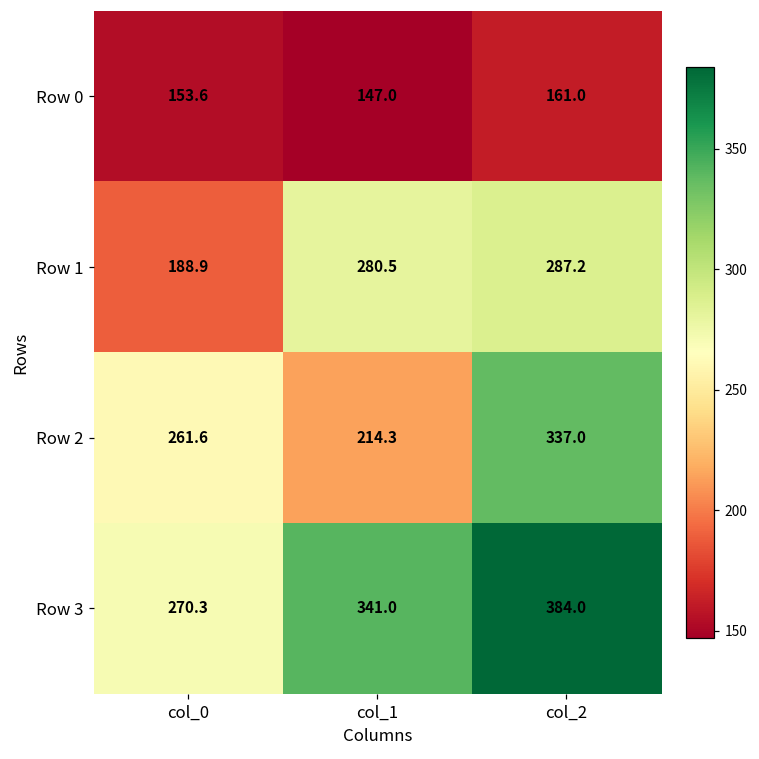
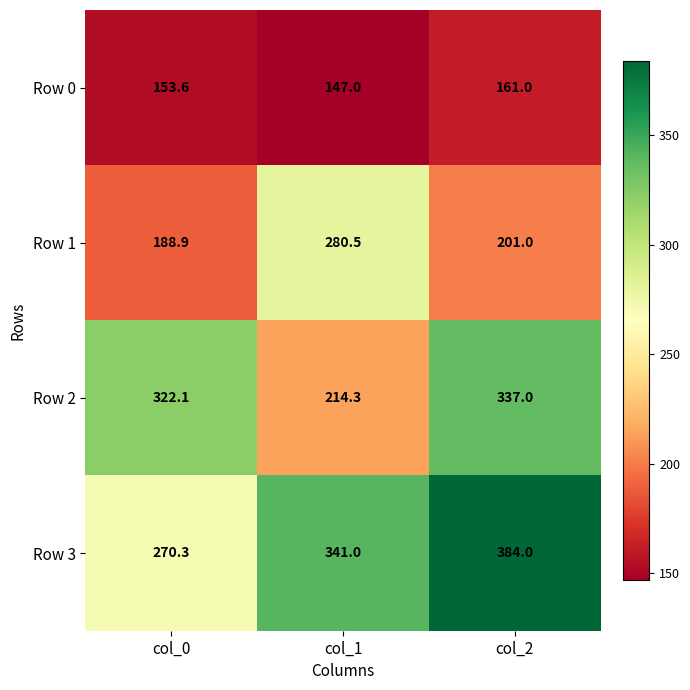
  {
    "Row 0": {
      "col_0": 153.6,
      "col_1": 147.0,
      "col_2": 161.0
    },
    "Row 1": {
      "col_0": 188.9,
      "col_1": 280.5,
-     "col_2": 287.2
+     "col_2": 201.0
    },
    "Row 2": {
-     "col_0": 261.6,
+     "col_0": 322.1,
      "col_1": 214.3,
      "col_2": 337.0
    },
    "Row 3": {
      "col_0": 270.3,
      "col_1": 341.0,
      "col_2": 384.0
    }
  }
